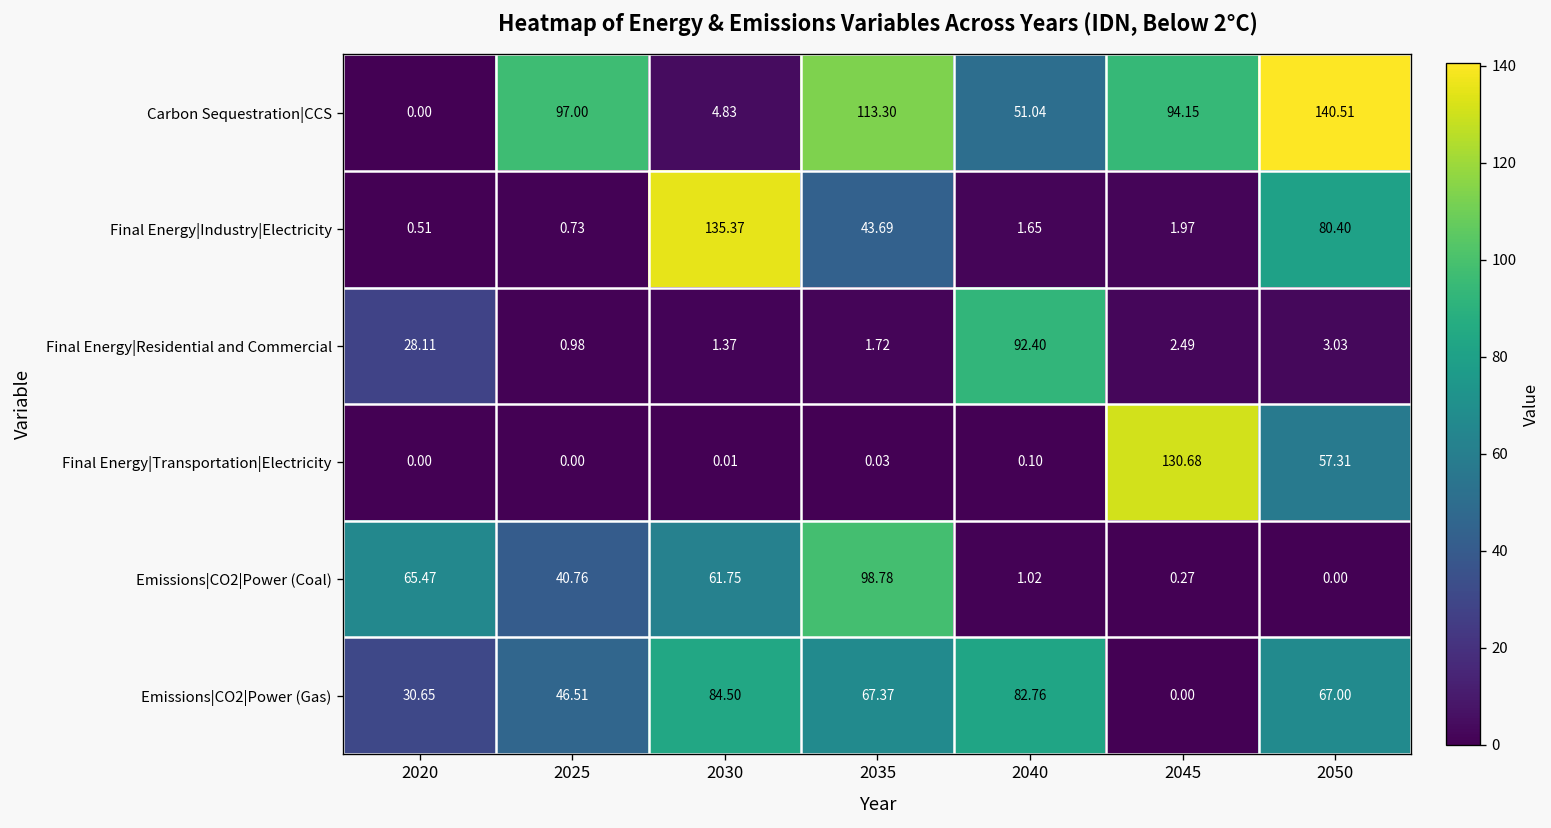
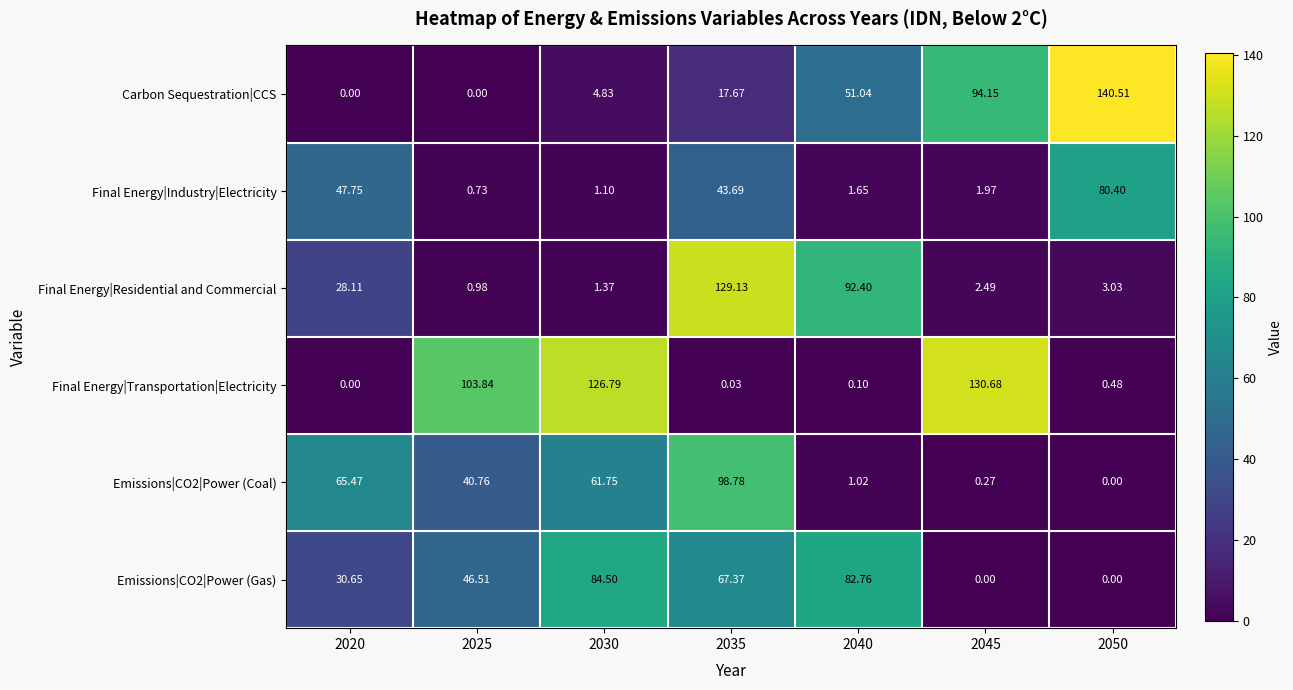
  {
    "Carbon Sequestration|CCS": {
      "2020": 0.00,
-     "2025": 97.00,
+     "2025": 0.00,
      "2030": 4.83,
-     "2035": 113.30,
+     "2035": 17.67,
      "2040": 51.04,
      "2045": 94.15,
      "2050": 140.51
    },
    "Final Energy|Industry|Electricity": {
-     "2020": 0.51,
+     "2020": 47.75,
      "2025": 0.73,
-     "2030": 135.37,
+     "2030": 1.10,
      "2035": 43.69,
      "2040": 1.65,
      "2045": 1.97,
      "2050": 80.40
    },
    "Final Energy|Residential and Commercial": {
      "2020": 28.11,
      "2025": 0.98,
      "2030": 1.37,
-     "2035": 1.72,
+     "2035": 129.13,
      "2040": 92.40,
      "2045": 2.49,
      "2050": 3.03
    },
    "Final Energy|Transportation|Electricity": {
      "2020": 0.00,
-     "2025": 0.00,
-     "2030": 0.01,
+     "2025": 103.84,
+     "2030": 126.79,
      "2035": 0.03,
      "2040": 0.10,
      "2045": 130.68,
-     "2050": 57.31
+     "2050": 0.48
    },
    "Emissions|CO2|Power (Coal)": {
      "2020": 65.47,
      "2025": 40.76,
      "2030": 61.75,
      "2035": 98.78,
      "2040": 1.02,
      "2045": 0.27,
      "2050": 0.00
    },
    "Emissions|CO2|Power (Gas)": {
      "2020": 30.65,
      "2025": 46.51,
      "2030": 84.50,
      "2035": 67.37,
      "2040": 82.76,
      "2045": 0.00,
-     "2050": 67.00
+     "2050": 0.00
    }
  }
